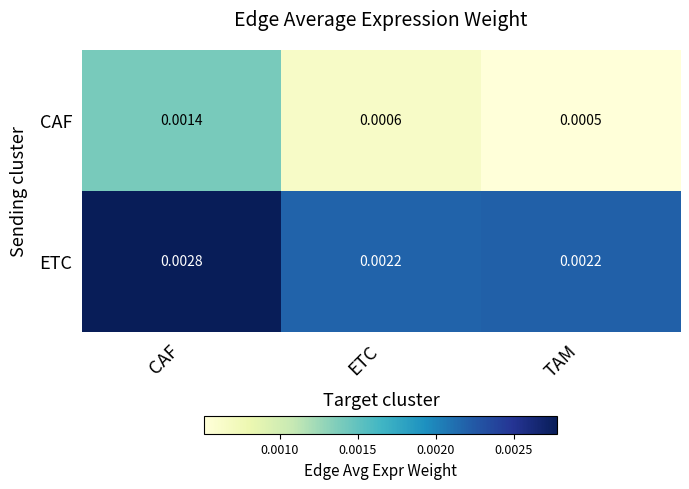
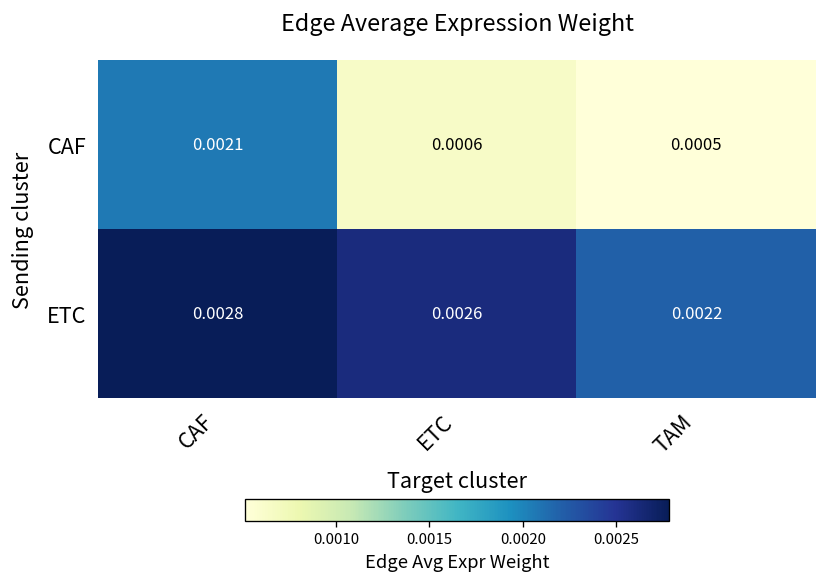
  {
    "CAF": {
-     "CAF": 0.0014,
+     "CAF": 0.0021,
      "ETC": 0.0006,
      "TAM": 0.0005
    },
    "ETC": {
      "CAF": 0.0028,
-     "ETC": 0.0022,
+     "ETC": 0.0026,
      "TAM": 0.0022
    }
  }
